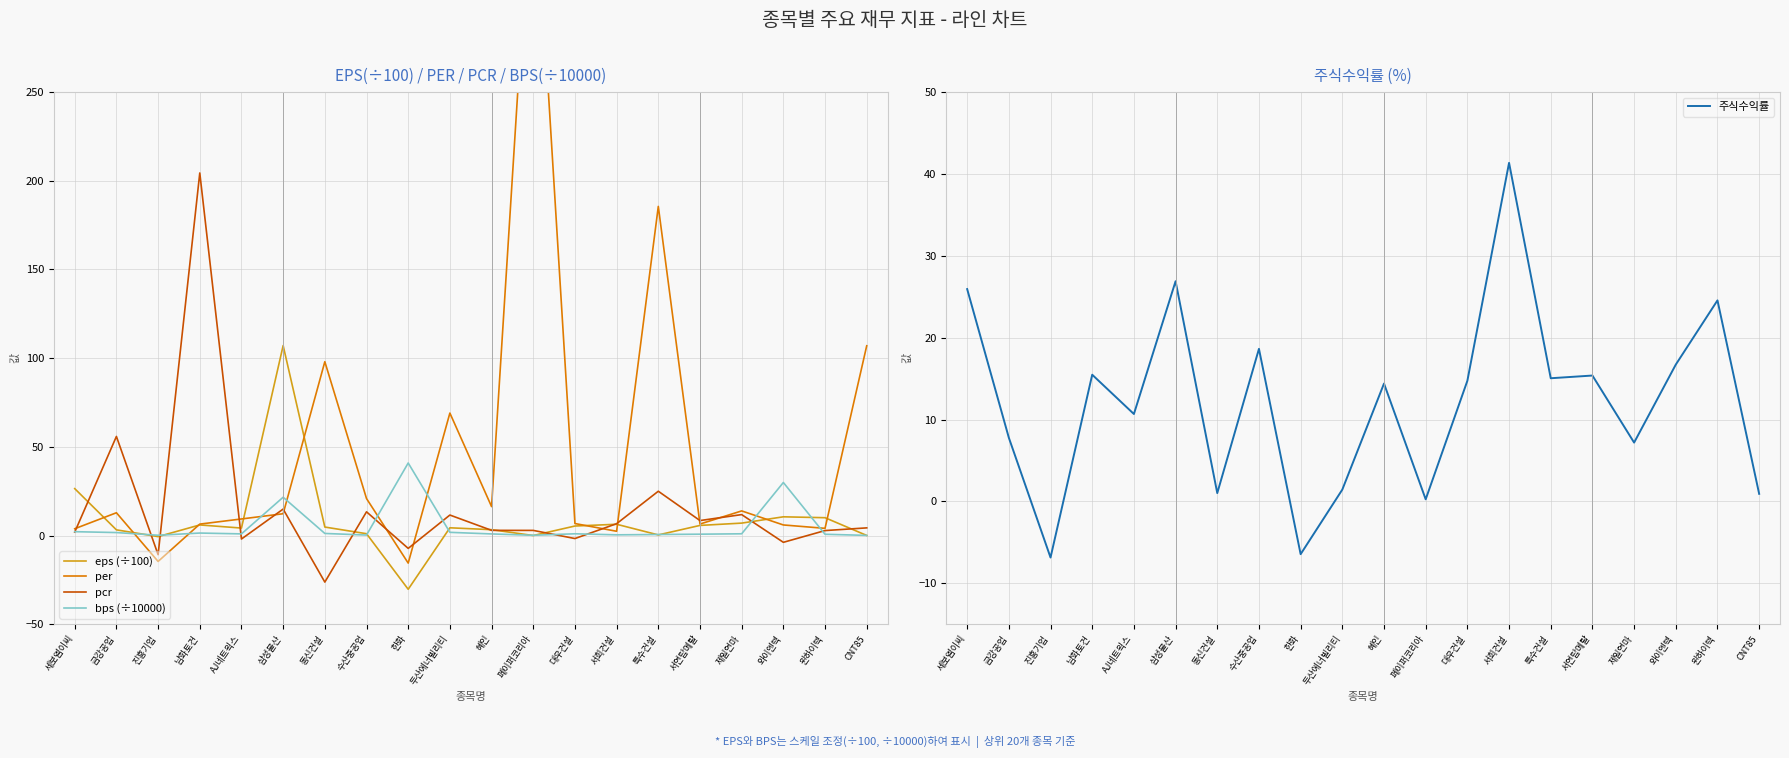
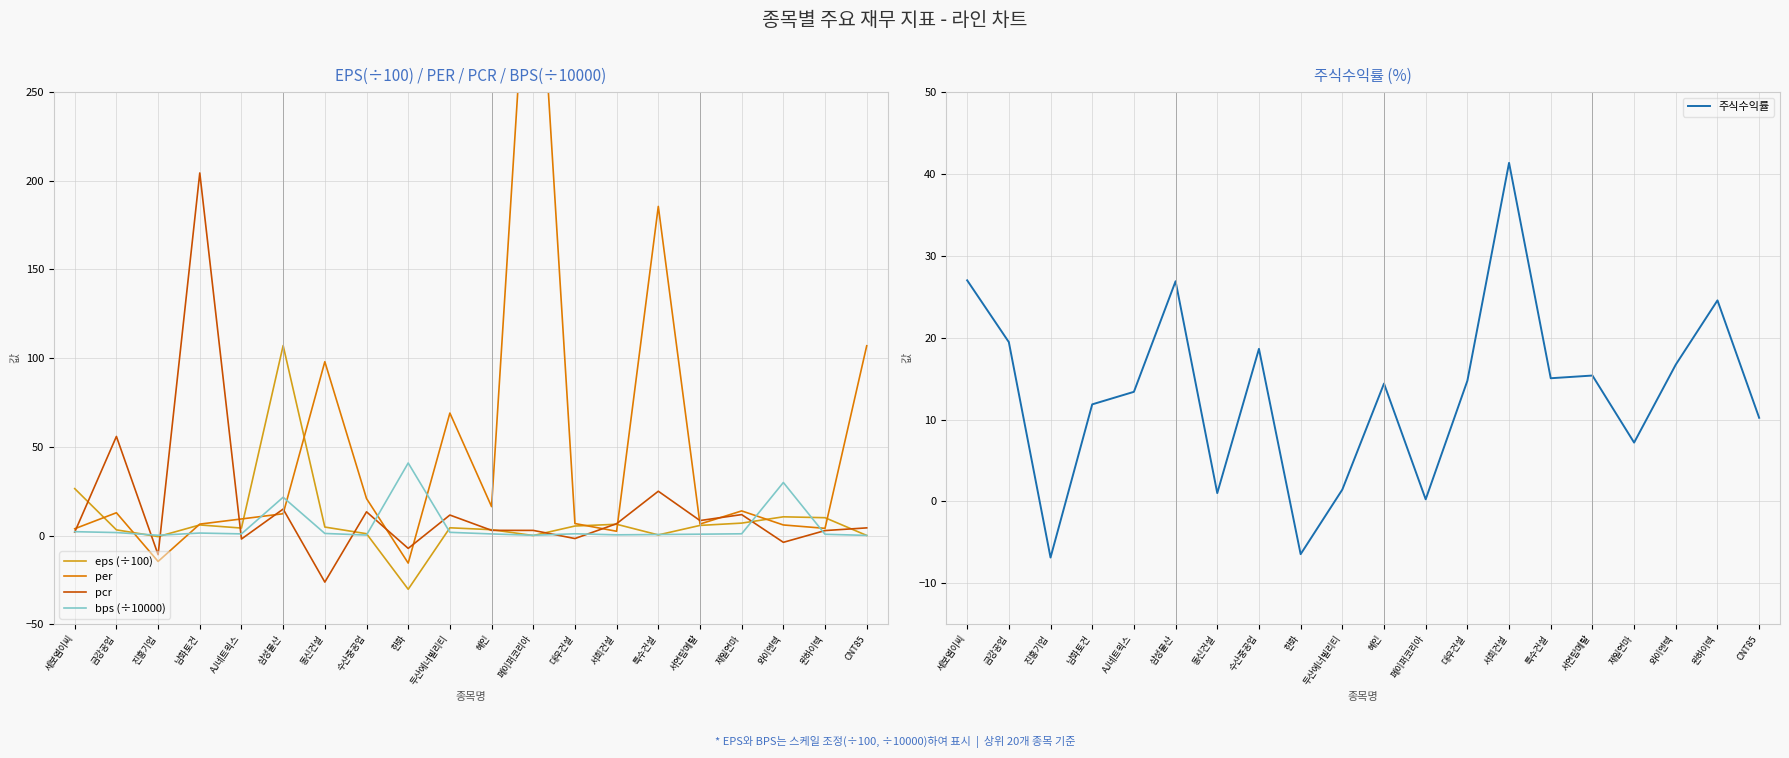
  {
    "EPS(÷100) / PER / PCR / BPS(÷10000)": {
      "bps (÷10000)": {
        "금강공업": 2,
        "남화토건": 1,
        "AJ네트웍스": 1,
        "삼성물산": 22,
        "동신건설": 1,
        "한화": 41,
        "두산에너빌리티": 2,
        "혜인": 1,
        "대우건설": 1,
        "서희건설": 0,
        "서연탑메탈": 1,
        "제일연마": 1,
        "와이엔텍": 30,
        "윈하이텍": 1
      }
    },
    "주식수익률 (%)": {
-     "세보엠이씨": 26,
-     "금강공업": 8,
+     "세보엠이씨": 27,
+     "금강공업": 19,
      "진흥기업": -7,
-     "남화토건": 15,
-     "AJ네트웍스": 11,
+     "남화토건": 12,
+     "AJ네트웍스": 13,
      "삼성물산": 27,
      "동신건설": 1,
      "수산중공업": 19,
      "한화": -6,
      "두산에너빌리티": 1,
      "혜인": 14,
      "페이퍼코리아": 0,
      "대우건설": 15,
      "서희건설": 41,
      "특수건설": 15,
      "서연탑메탈": 15,
      "제일연마": 7,
      "와이엔텍": 17,
      "윈하이텍": 25,
-     "CNT85": 1
+     "CNT85": 10
    }
  }
